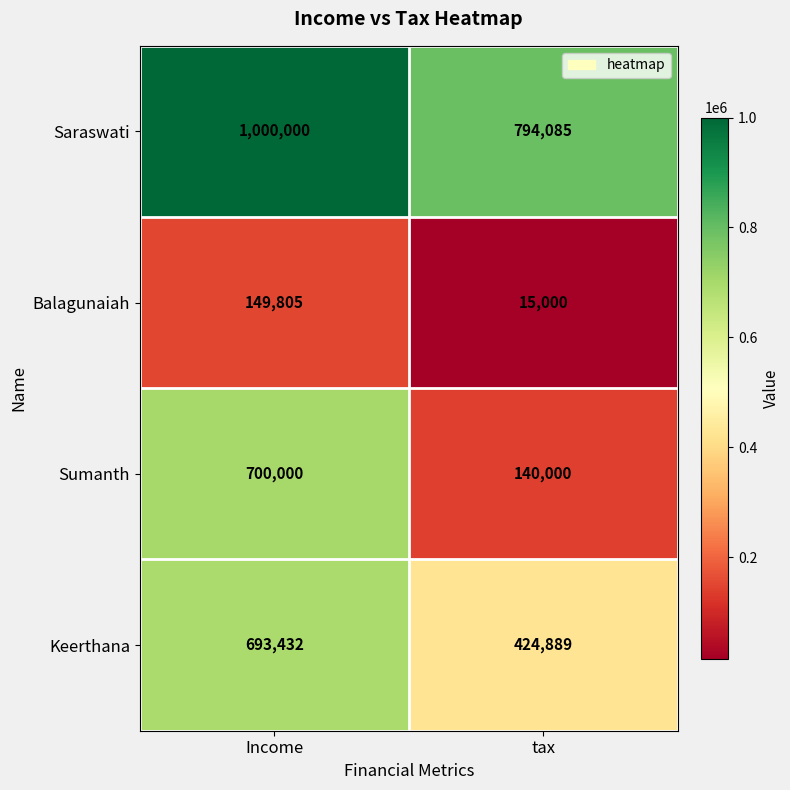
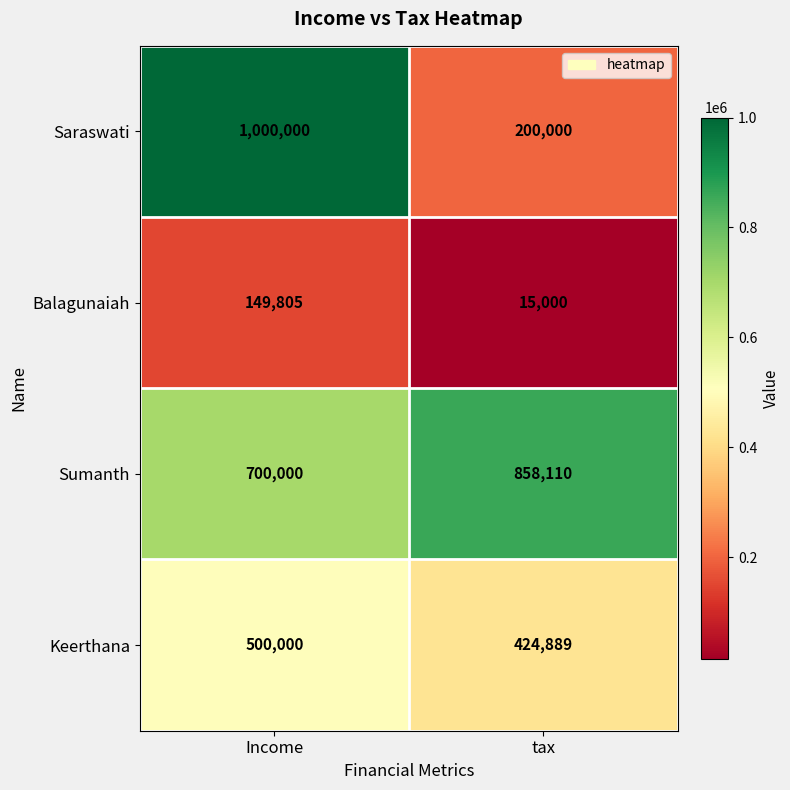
  {
    "Saraswati": {
      "Income": "1,000,000",
-     "tax": "794,085"
+     "tax": "200,000"
    },
    "Balagunaiah": {
      "Income": "149,805",
      "tax": "15,000"
    },
    "Sumanth": {
      "Income": "700,000",
-     "tax": "140,000"
+     "tax": "858,110"
    },
    "Keerthana": {
-     "Income": "693,432",
+     "Income": "500,000",
      "tax": "424,889"
    }
  }
